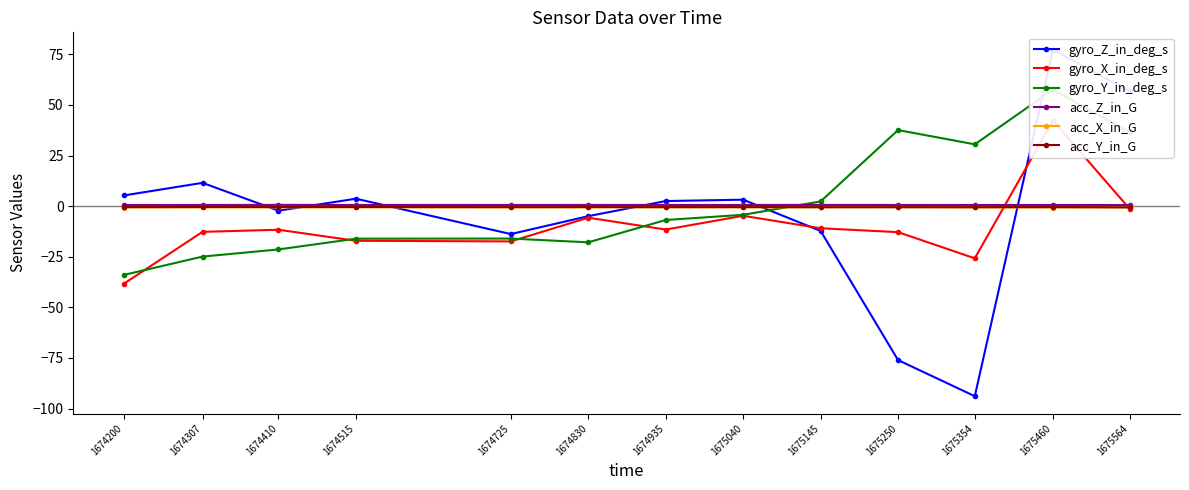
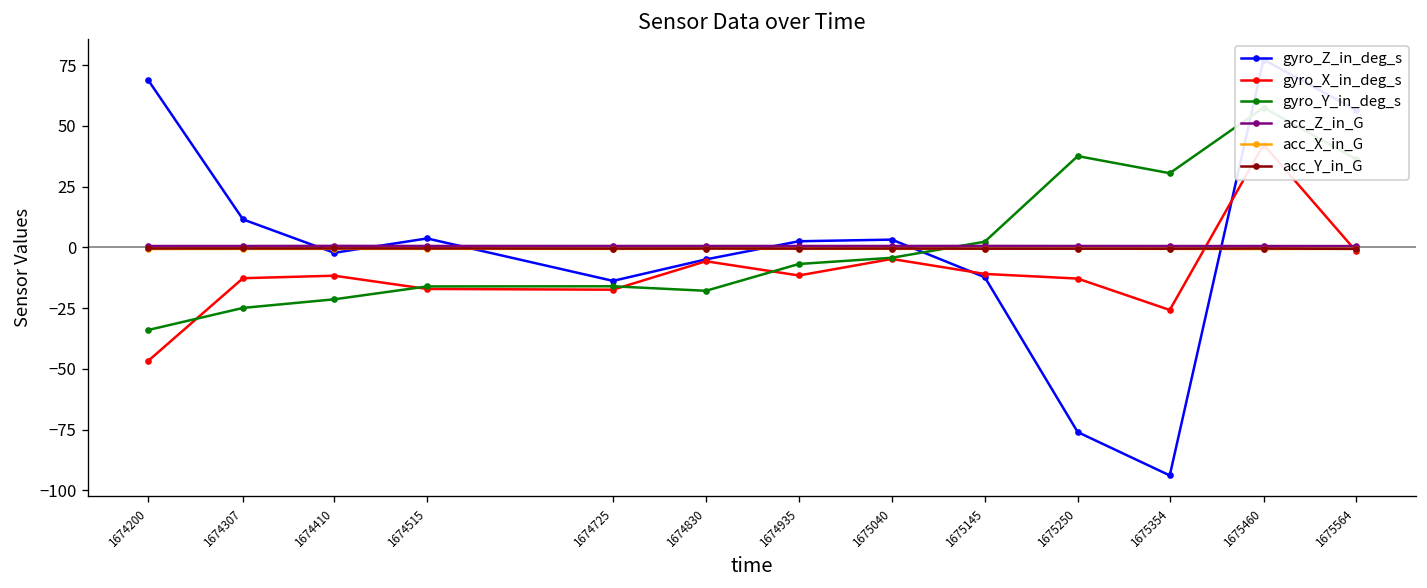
  {
    "gyro_Z_in_deg_s": {
-     "1674200": 5,
+     "1674200": 69,
      "1674307": 11,
      "1674410": -2,
      "1674515": 4,
      "1674725": -14,
      "1674935": 3,
      "1675040": 3,
      "1675145": -12,
      "1675250": -76,
      "1675354": -94
    },
    "gyro_X_in_deg_s": {
-     "1674200": -38,
+     "1674200": -47,
      "1674307": -13,
      "1674410": -12,
      "1674725": -17,
      "1674935": -12,
      "1675145": -11,
      "1675250": -13,
      "1675354": -26
    },
    "gyro_Y_in_deg_s": {
      "1674200": -34,
      "1674307": -25,
      "1674410": -21,
      "1674725": -16,
      "1674830": -18,
      "1674935": -7,
      "1675145": 2,
      "1675250": 38,
      "1675354": 31
    }
  }
